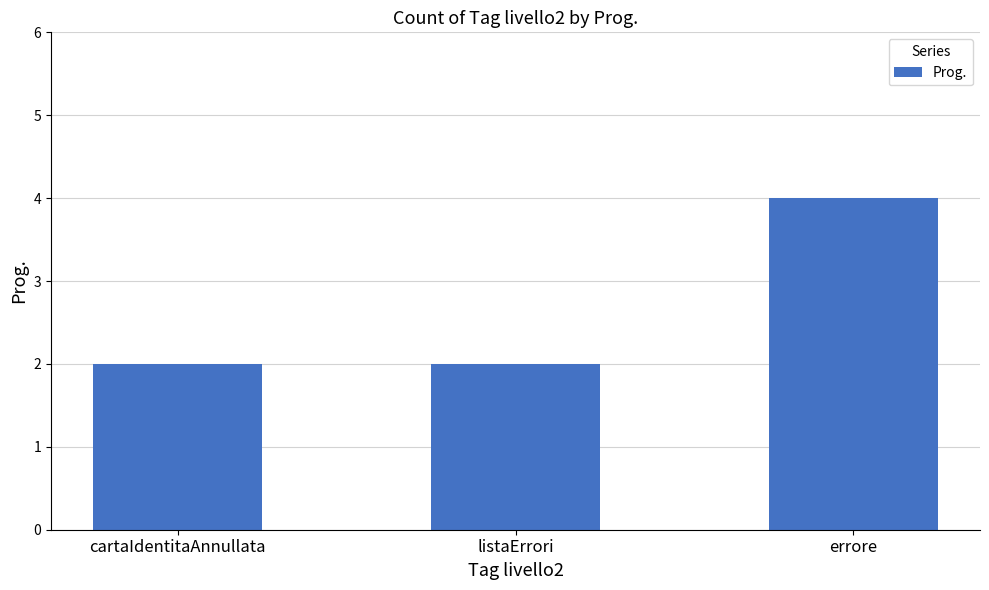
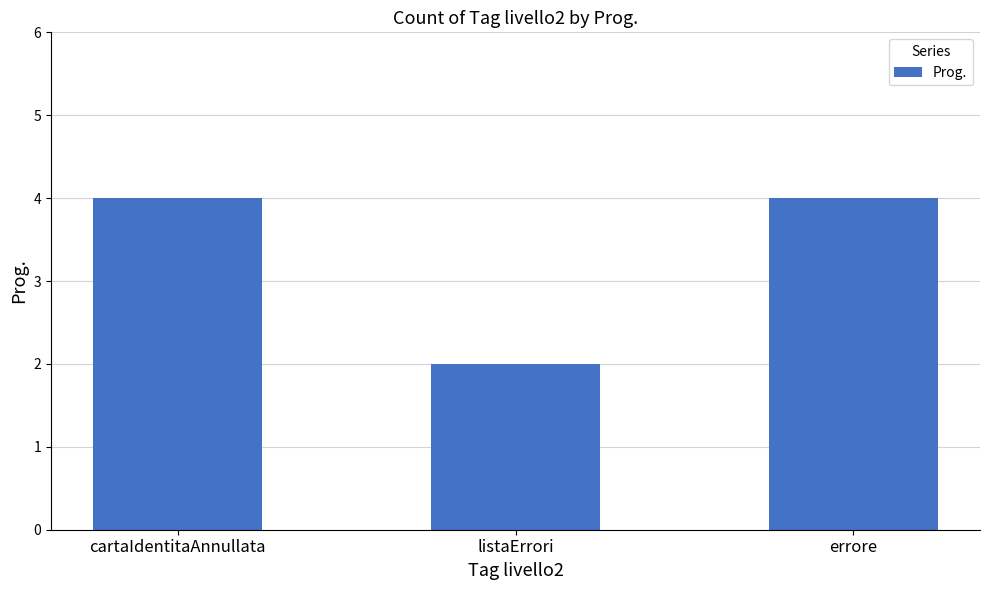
  {
-   "cartaIdentitaAnnullata": 2,
+   "cartaIdentitaAnnullata": 4,
    "listaErrori": 2,
    "errore": 4
  }
